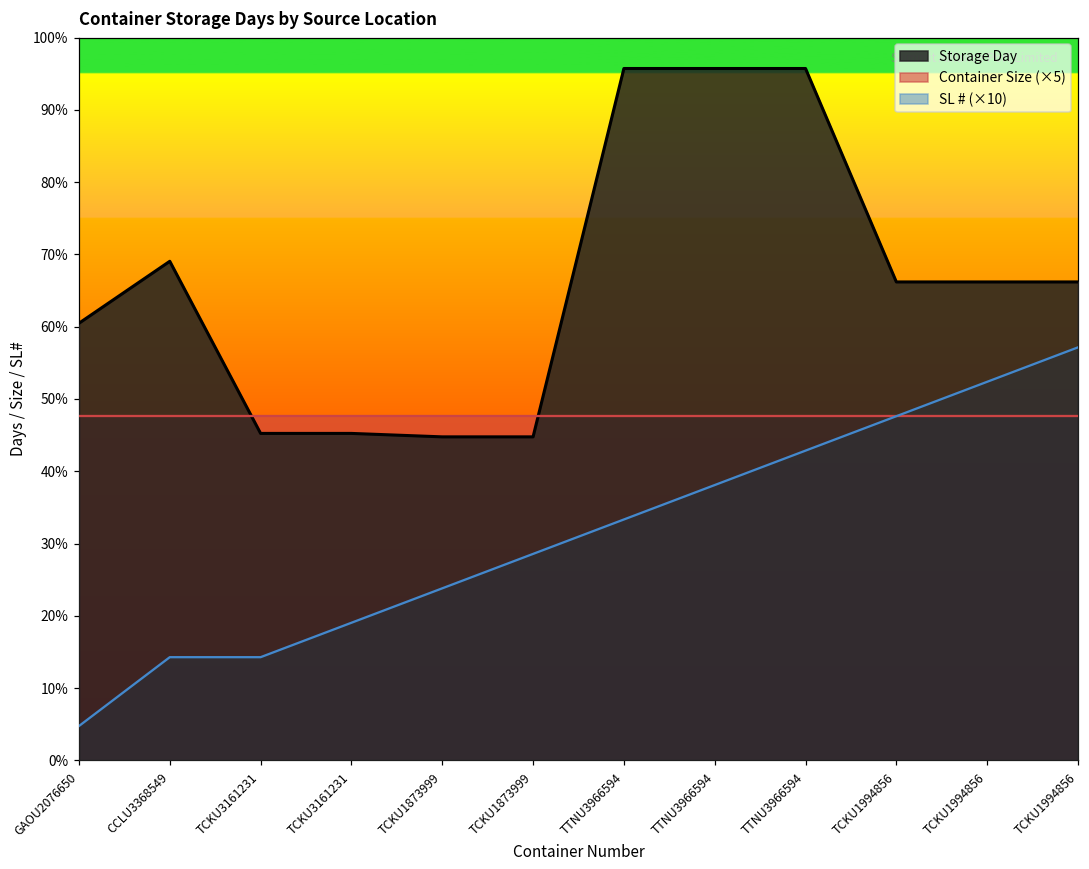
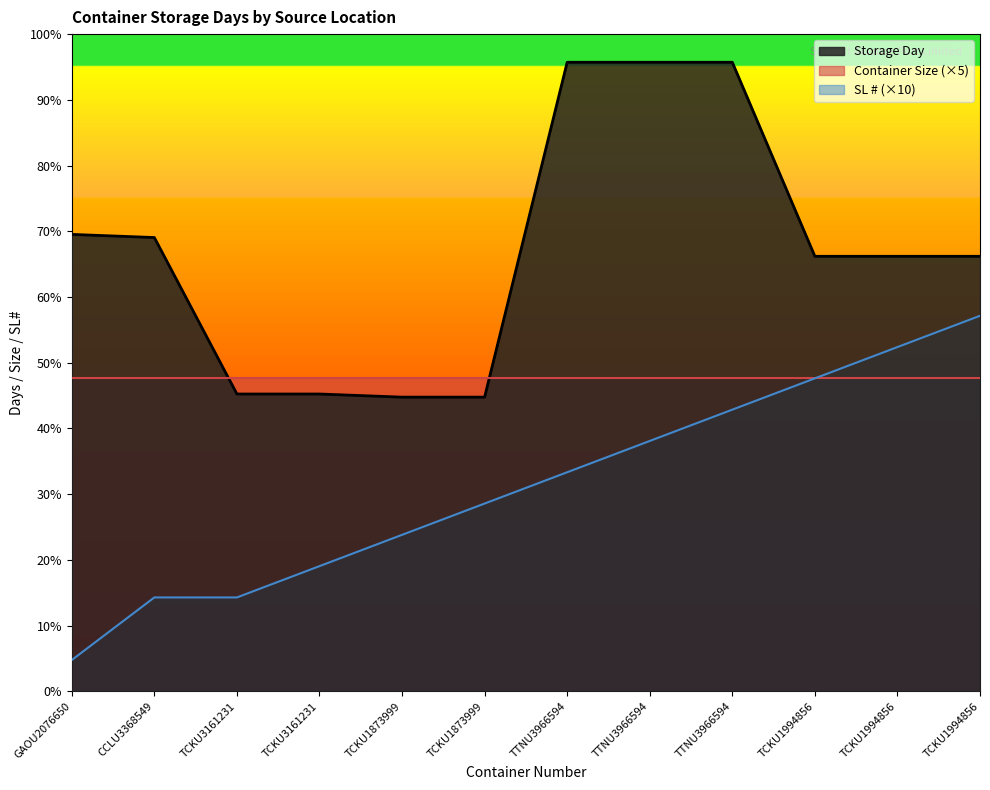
  {
    "Storage Day": {
-     "GAOU2076650": "60%",
+     "GAOU2076650": "70%",
      "CCLU3368549": "69%"
    },
    "Container Size (×5)": {
      "GAOU2076650": "48%",
      "CCLU3368549": "48%"
    },
    "SL # (×10)": {
      "GAOU2076650": "5%",
      "CCLU3368549": "14%"
    }
  }
